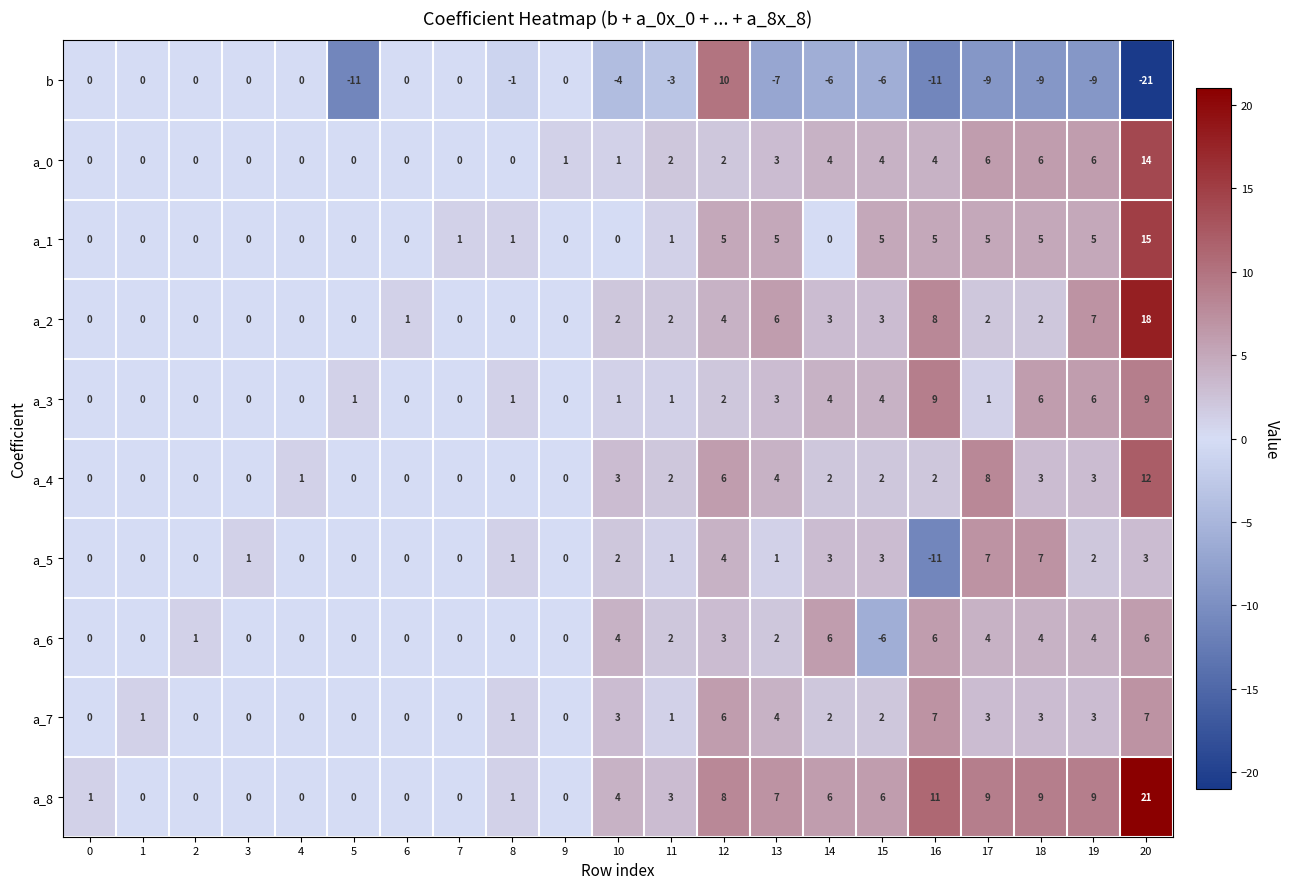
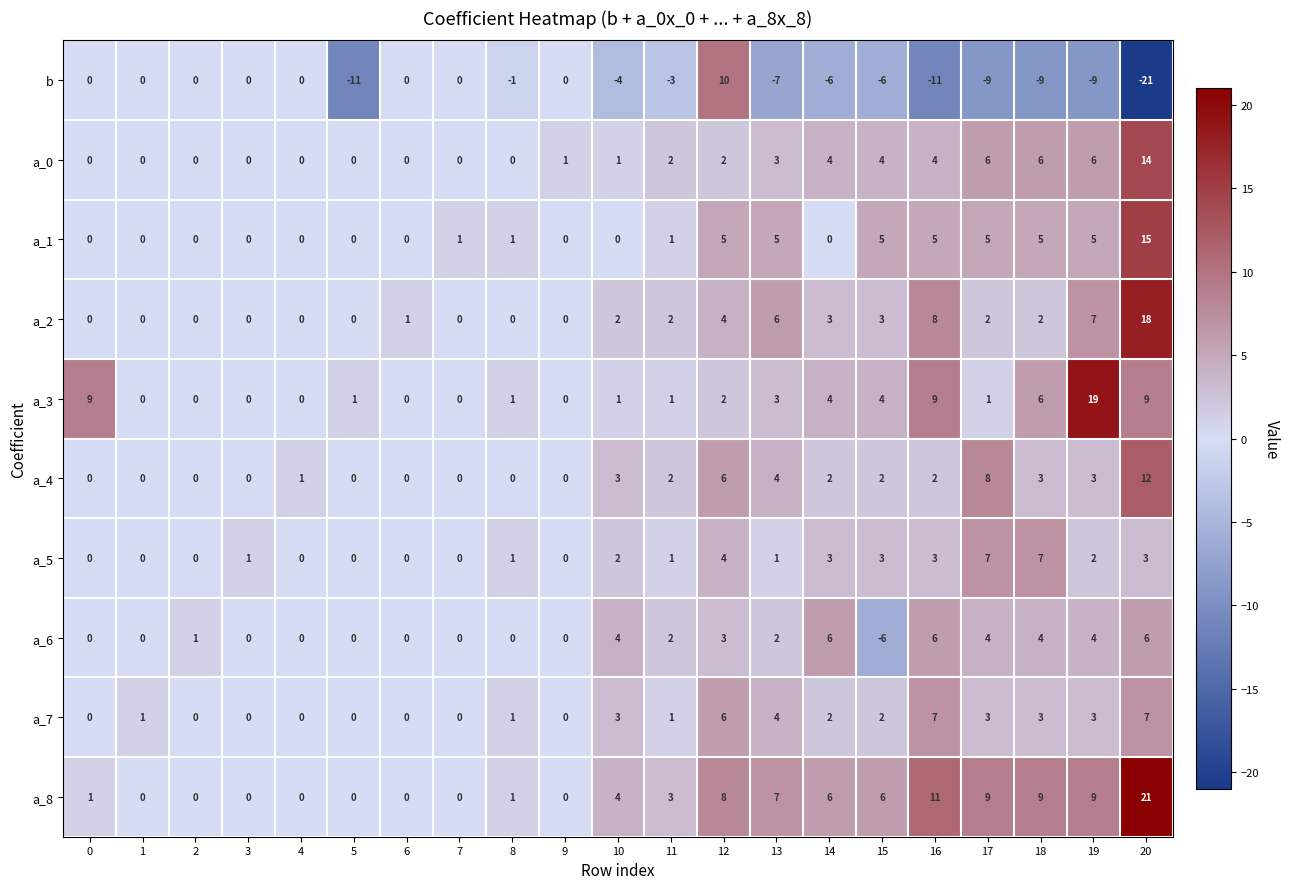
  {
    "a_3": {
-     "0": 0,
+     "0": 9,
      "1": 0,
      "2": 0,
      "3": 0,
      "4": 0,
      "5": 1,
      "6": 0,
      "7": 0,
      "8": 1,
      "9": 0,
      "10": 1,
      "11": 1,
      "12": 2,
      "13": 3,
      "14": 4,
      "15": 4,
      "16": 9,
      "17": 1,
      "18": 6,
-     "19": 6,
+     "19": 19,
      "20": 9
    },
    "a_5": {
      "0": 0,
      "1": 0,
      "2": 0,
      "3": 1,
      "4": 0,
      "5": 0,
      "6": 0,
      "7": 0,
      "8": 1,
      "9": 0,
      "10": 2,
      "11": 1,
      "12": 4,
      "13": 1,
      "14": 3,
      "15": 3,
-     "16": -11,
+     "16": 3,
      "17": 7,
      "18": 7,
      "19": 2,
      "20": 3
    }
  }
